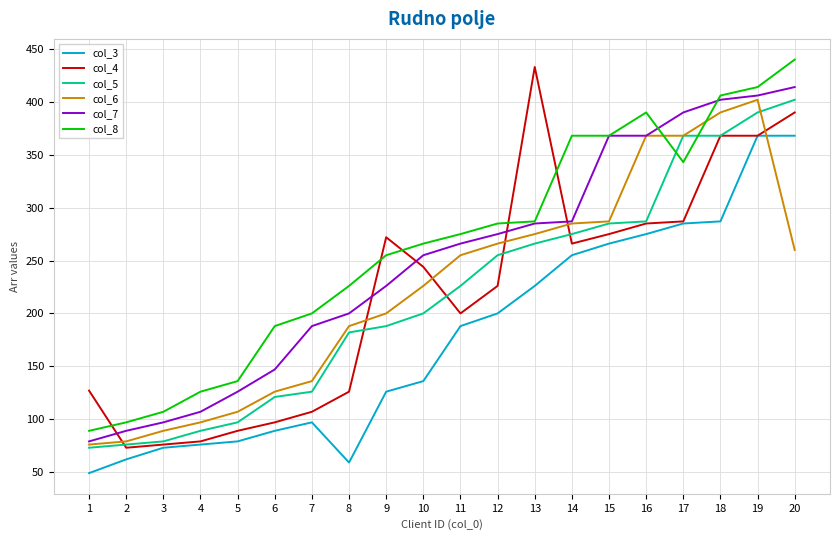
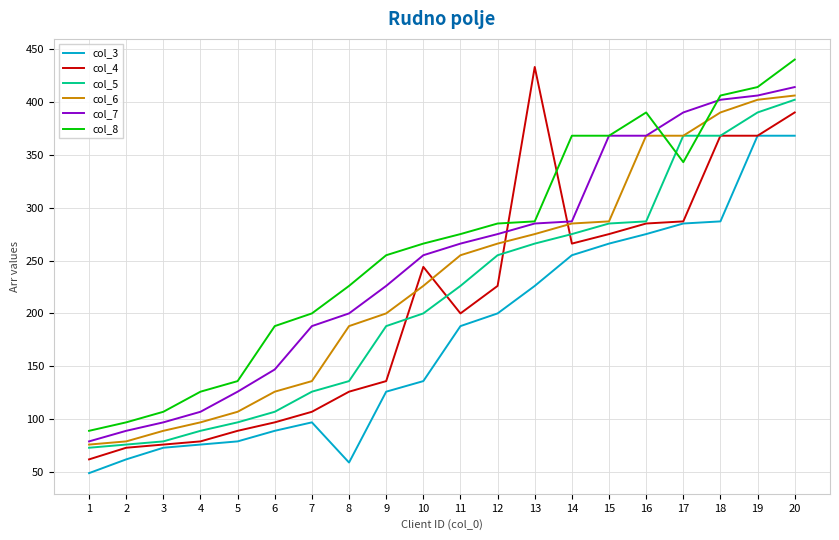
  {
    "col_3": {
      "1": 49,
      "2": 62,
      "3": 73,
      "4": 76,
      "5": 79,
      "6": 89,
      "7": 97,
      "8": 59,
      "9": 126,
      "10": 136,
      "11": 188,
      "12": 200,
      "13": 226,
      "14": 255,
      "15": 266,
      "16": 275,
      "18": 287,
      "20": 368
    },
    "col_4": {
-     "1": 127,
+     "1": 62,
      "2": 73,
      "3": 76,
      "4": 79,
      "5": 89,
      "6": 97,
      "7": 107,
      "8": 126,
-     "9": 272,
+     "9": 136,
      "10": 244,
      "11": 200,
      "12": 226,
      "13": 433,
      "14": 266,
      "15": 275,
      "20": 390
    },
    "col_5": {
      "1": 73,
      "2": 76,
      "3": 79,
      "4": 89,
      "5": 97,
-     "6": 121,
+     "6": 107,
      "7": 126,
-     "8": 182,
+     "8": 136,
      "9": 188,
      "10": 200,
      "11": 226,
      "12": 255,
      "13": 266,
      "14": 275,
      "19": 390,
      "20": 402
    },
    "col_6": {
      "1": 76,
      "2": 79,
      "3": 89,
      "4": 97,
      "5": 107,
      "6": 126,
      "7": 136,
      "8": 188,
      "9": 200,
      "10": 226,
      "11": 255,
      "12": 266,
      "13": 275,
      "18": 390,
      "19": 402,
-     "20": 260
+     "20": 406
    },
    "col_7": {
      "1": 79,
      "2": 89,
      "3": 97,
      "4": 107,
      "5": 126,
      "6": 147,
      "7": 188,
      "8": 200,
      "9": 226,
      "10": 255,
      "11": 266,
      "12": 275,
      "17": 390,
      "18": 402,
      "19": 406,
      "20": 414
    },
    "col_8": {
      "1": 89,
      "2": 97,
      "3": 107,
      "4": 126,
      "5": 136,
      "6": 188,
      "7": 200,
      "8": 226,
      "9": 255,
      "10": 266,
      "11": 275,
      "12": 285,
      "14": 368,
      "16": 390,
      "17": 343,
      "18": 406,
      "19": 414,
      "20": 440
    }
  }
